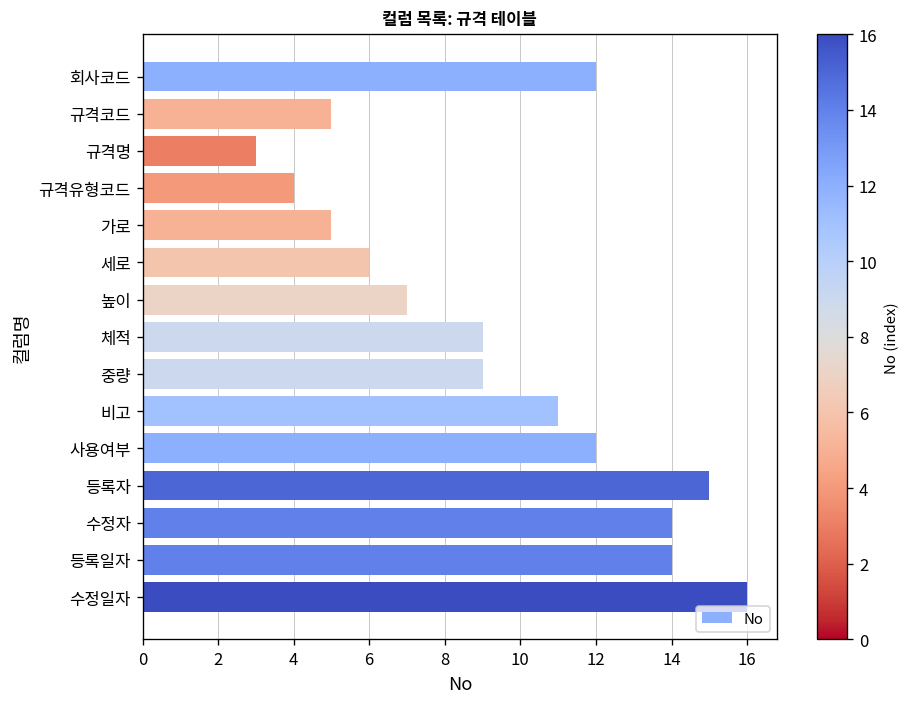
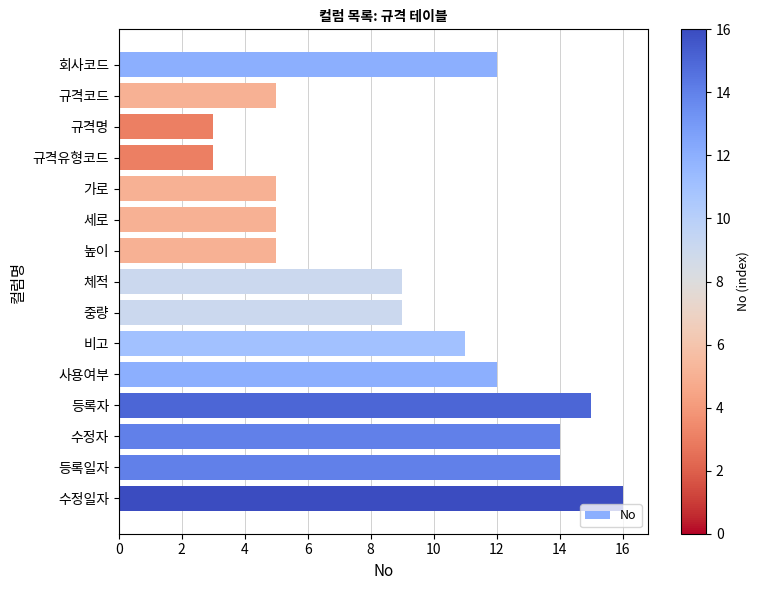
  {
    "회사코드": 12,
    "규격코드": 5,
    "규격명": 3,
-   "규격유형코드": 4,
+   "규격유형코드": 3,
    "가로": 5,
-   "세로": 6,
-   "높이": 7,
+   "세로": 5,
+   "높이": 5,
    "체적": 9,
    "중량": 9,
    "비고": 11,
    "사용여부": 12,
    "등록자": 15,
    "수정자": 14,
    "등록일자": 14,
    "수정일자": 16
  }
